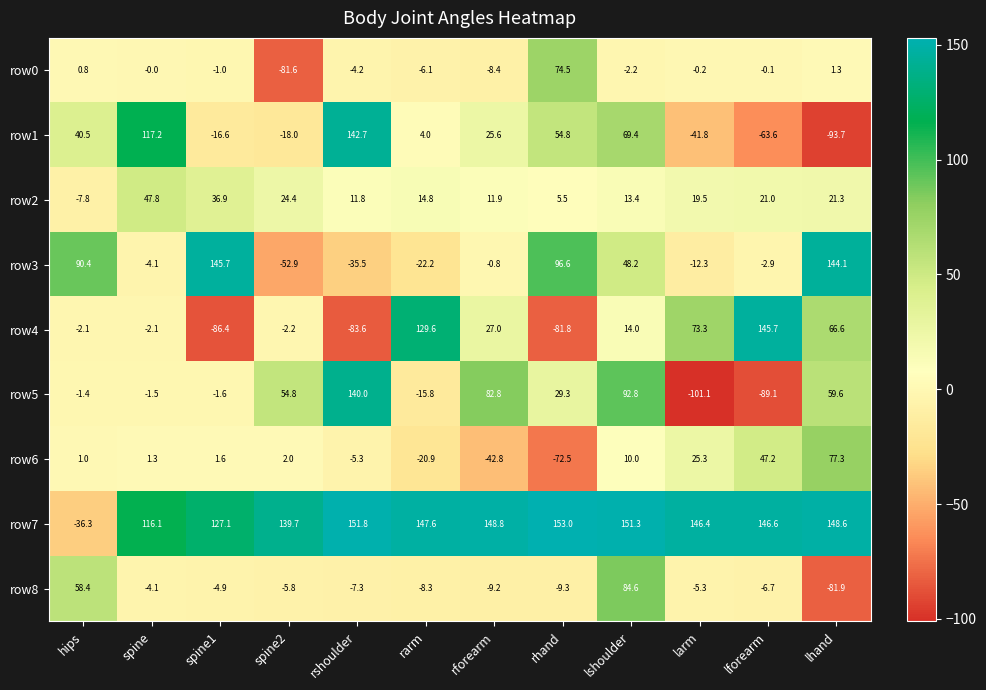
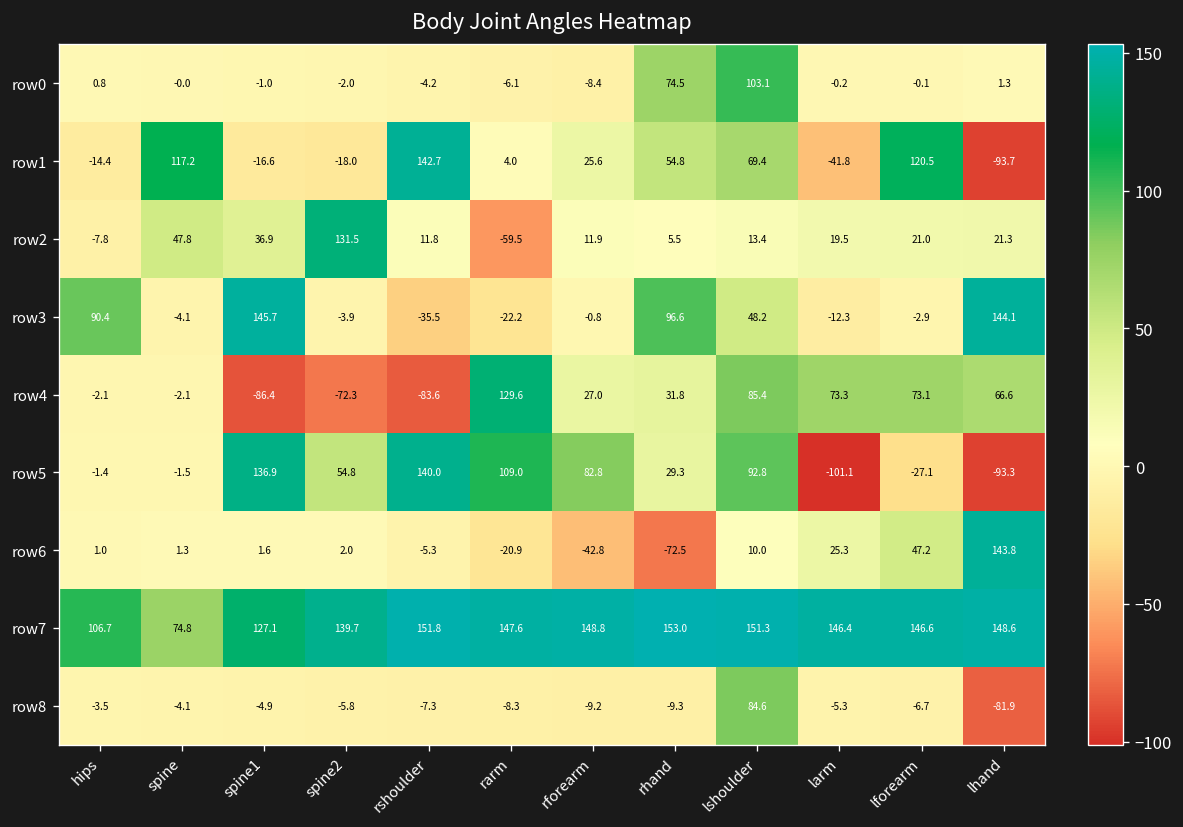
  {
    "row0": {
      "hips": 0.8,
      "spine": -0.0,
      "spine1": -1.0,
-     "spine2": -81.6,
+     "spine2": -2.0,
      "rshoulder": -4.2,
      "rarm": -6.1,
      "rforearm": -8.4,
      "rhand": 74.5,
-     "lshoulder": -2.2,
+     "lshoulder": 103.1,
      "larm": -0.2,
      "lforearm": -0.1,
      "lhand": 1.3
    },
    "row1": {
-     "hips": 40.5,
+     "hips": -14.4,
      "spine": 117.2,
      "spine1": -16.6,
      "spine2": -18.0,
      "rshoulder": 142.7,
      "rarm": 4.0,
      "rforearm": 25.6,
      "rhand": 54.8,
      "lshoulder": 69.4,
      "larm": -41.8,
-     "lforearm": -63.6,
+     "lforearm": 120.5,
      "lhand": -93.7
    },
    "row2": {
      "hips": -7.8,
      "spine": 47.8,
      "spine1": 36.9,
-     "spine2": 24.4,
+     "spine2": 131.5,
      "rshoulder": 11.8,
-     "rarm": 14.8,
+     "rarm": -59.5,
      "rforearm": 11.9,
      "rhand": 5.5,
      "lshoulder": 13.4,
      "larm": 19.5,
      "lforearm": 21.0,
      "lhand": 21.3
    },
    "row3": {
      "hips": 90.4,
      "spine": -4.1,
      "spine1": 145.7,
-     "spine2": -52.9,
+     "spine2": -3.9,
      "rshoulder": -35.5,
      "rarm": -22.2,
      "rforearm": -0.8,
      "rhand": 96.6,
      "lshoulder": 48.2,
      "larm": -12.3,
      "lforearm": -2.9,
      "lhand": 144.1
    },
    "row4": {
      "hips": -2.1,
      "spine": -2.1,
      "spine1": -86.4,
-     "spine2": -2.2,
+     "spine2": -72.3,
      "rshoulder": -83.6,
      "rarm": 129.6,
      "rforearm": 27.0,
-     "rhand": -81.8,
-     "lshoulder": 14.0,
+     "rhand": 31.8,
+     "lshoulder": 85.4,
      "larm": 73.3,
-     "lforearm": 145.7,
+     "lforearm": 73.1,
      "lhand": 66.6
    },
    "row5": {
      "hips": -1.4,
      "spine": -1.5,
-     "spine1": -1.6,
+     "spine1": 136.9,
      "spine2": 54.8,
      "rshoulder": 140.0,
-     "rarm": -15.8,
+     "rarm": 109.0,
      "rforearm": 82.8,
      "rhand": 29.3,
      "lshoulder": 92.8,
      "larm": -101.1,
-     "lforearm": -89.1,
-     "lhand": 59.6
+     "lforearm": -27.1,
+     "lhand": -93.3
    },
    "row6": {
      "hips": 1.0,
      "spine": 1.3,
      "spine1": 1.6,
      "spine2": 2.0,
      "rshoulder": -5.3,
      "rarm": -20.9,
      "rforearm": -42.8,
      "rhand": -72.5,
      "lshoulder": 10.0,
      "larm": 25.3,
      "lforearm": 47.2,
-     "lhand": 77.3
+     "lhand": 143.8
    },
    "row7": {
-     "hips": -36.3,
-     "spine": 116.1,
+     "hips": 106.7,
+     "spine": 74.8,
      "spine1": 127.1,
      "spine2": 139.7,
      "rshoulder": 151.8,
      "rarm": 147.6,
      "rforearm": 148.8,
      "rhand": 153.0,
      "lshoulder": 151.3,
      "larm": 146.4,
      "lforearm": 146.6,
      "lhand": 148.6
    },
    "row8": {
-     "hips": 58.4,
+     "hips": -3.5,
      "spine": -4.1,
      "spine1": -4.9,
      "spine2": -5.8,
      "rshoulder": -7.3,
      "rarm": -8.3,
      "rforearm": -9.2,
      "rhand": -9.3,
      "lshoulder": 84.6,
      "larm": -5.3,
      "lforearm": -6.7,
      "lhand": -81.9
    }
  }
